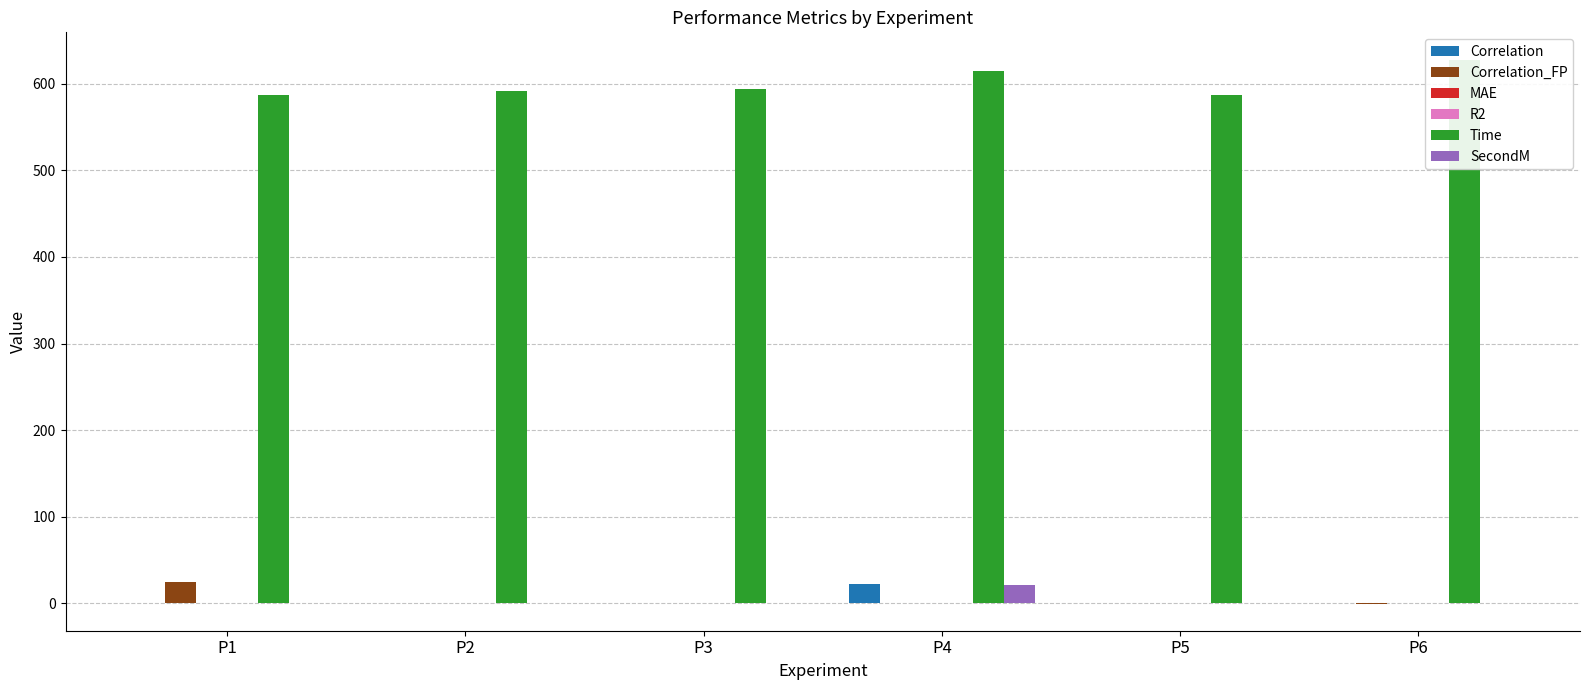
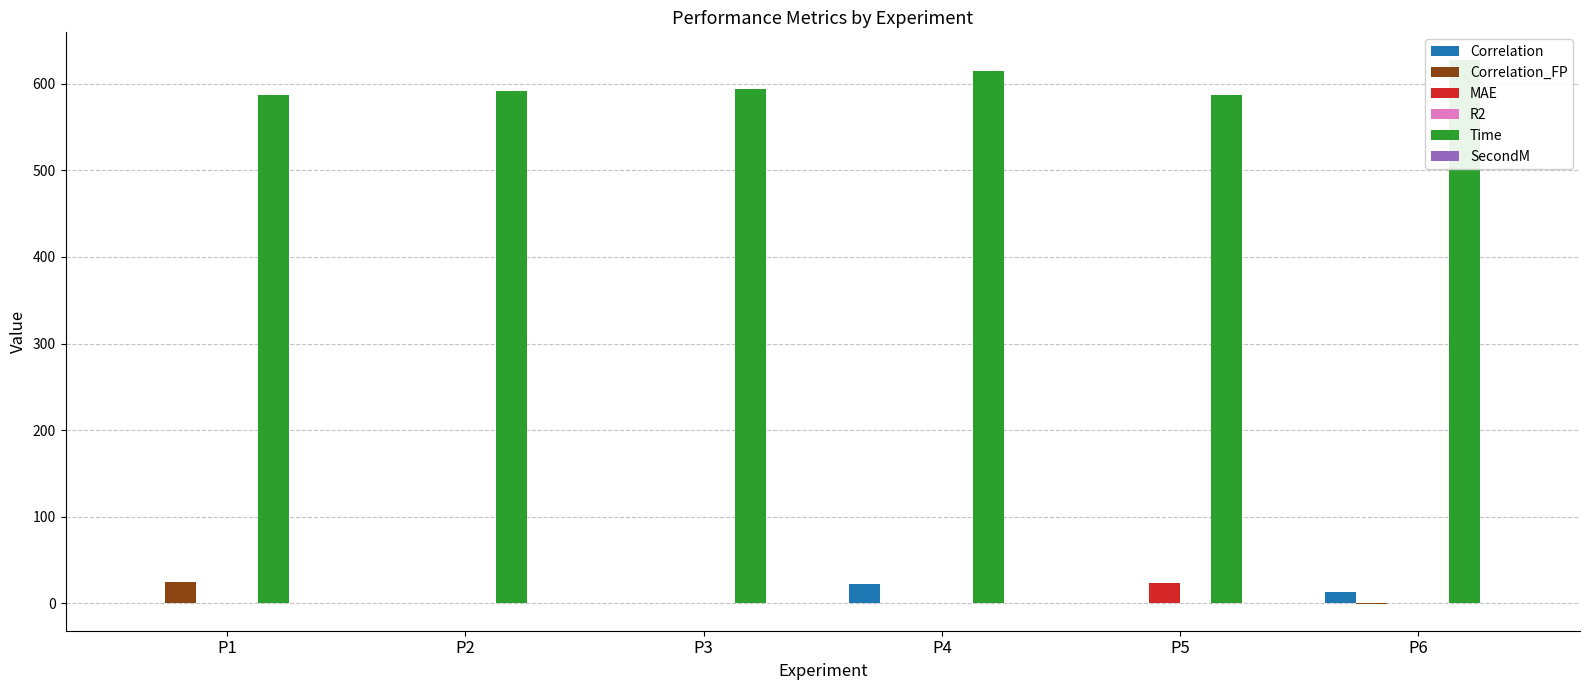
  {
    "Correlation": {
      "P4": 20,
-     "P6": 0
+     "P6": 10
    },
    "Correlation_FP": {
      "P1": 20
    },
    "MAE": {
-     "P5": 0
+     "P5": 20
    },
    "Time": {
      "P1": 590,
      "P2": 590,
      "P3": 590,
      "P4": 610,
      "P5": 590
    },
    "SecondM": {
-     "P4": 20
+     "P4": 0
    }
  }
